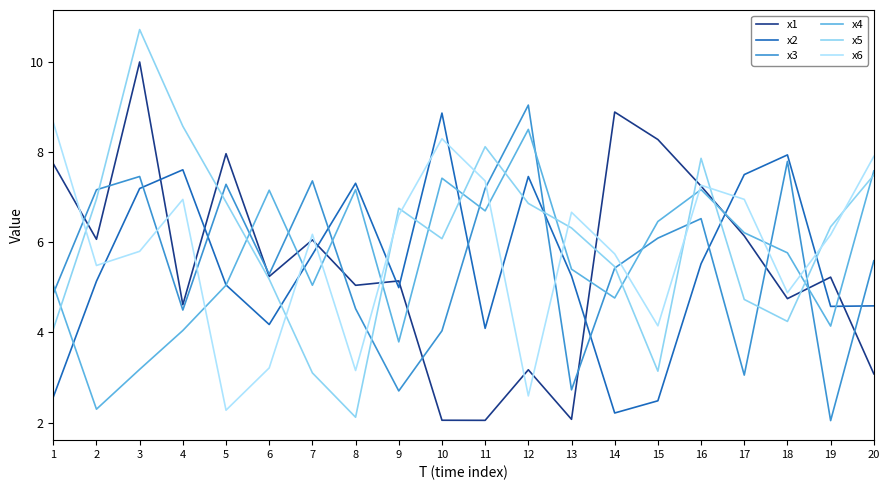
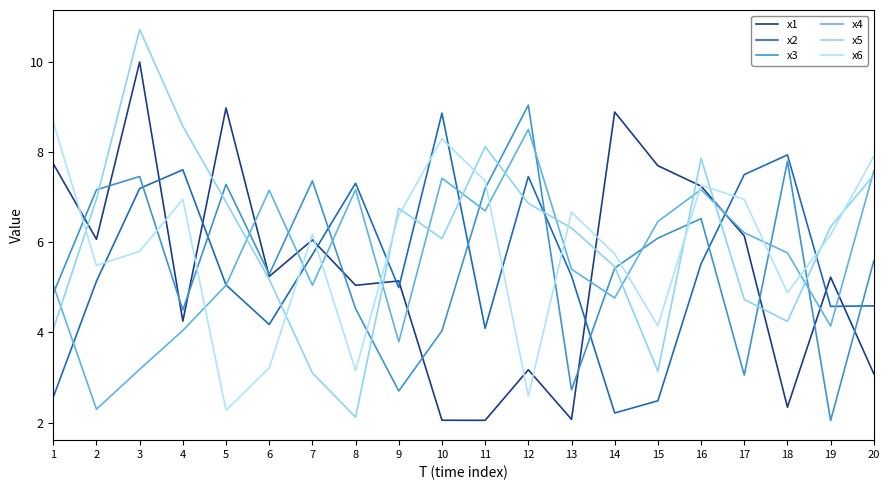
  {
    "x1": {
      "1": 7.7,
      "2": 6.1,
      "3": 10.0,
-     "4": 4.6,
-     "5": 8.0,
+     "4": 4.3,
+     "5": 9.0,
      "7": 6.1,
      "8": 5.0,
      "9": 5.1,
      "10": 2.1,
      "11": 2.1,
      "12": 3.2,
      "13": 2.1,
      "14": 8.9,
-     "15": 8.3,
+     "15": 7.7,
      "17": 6.1,
-     "18": 4.7,
+     "18": 2.3,
      "19": 5.2,
      "20": 3.1
    }
  }
